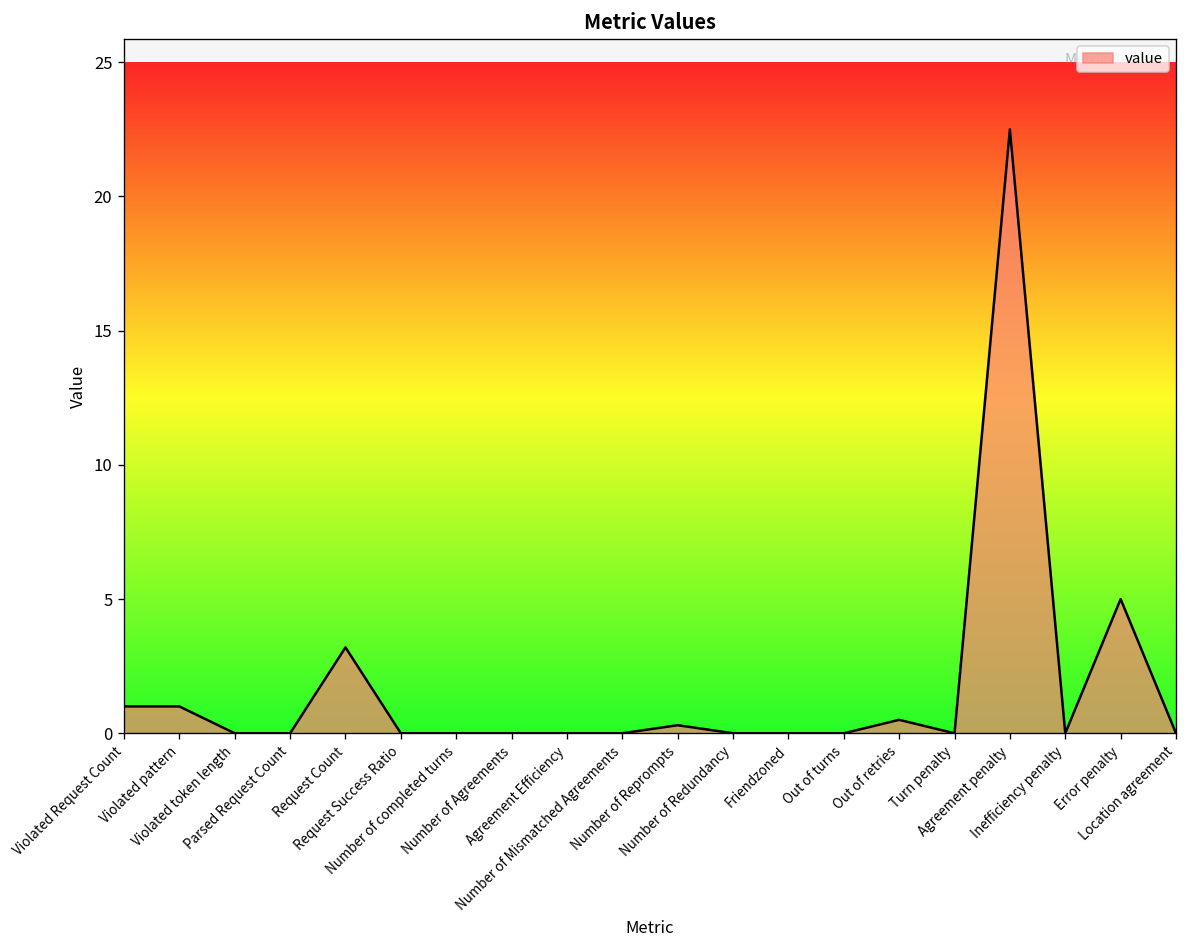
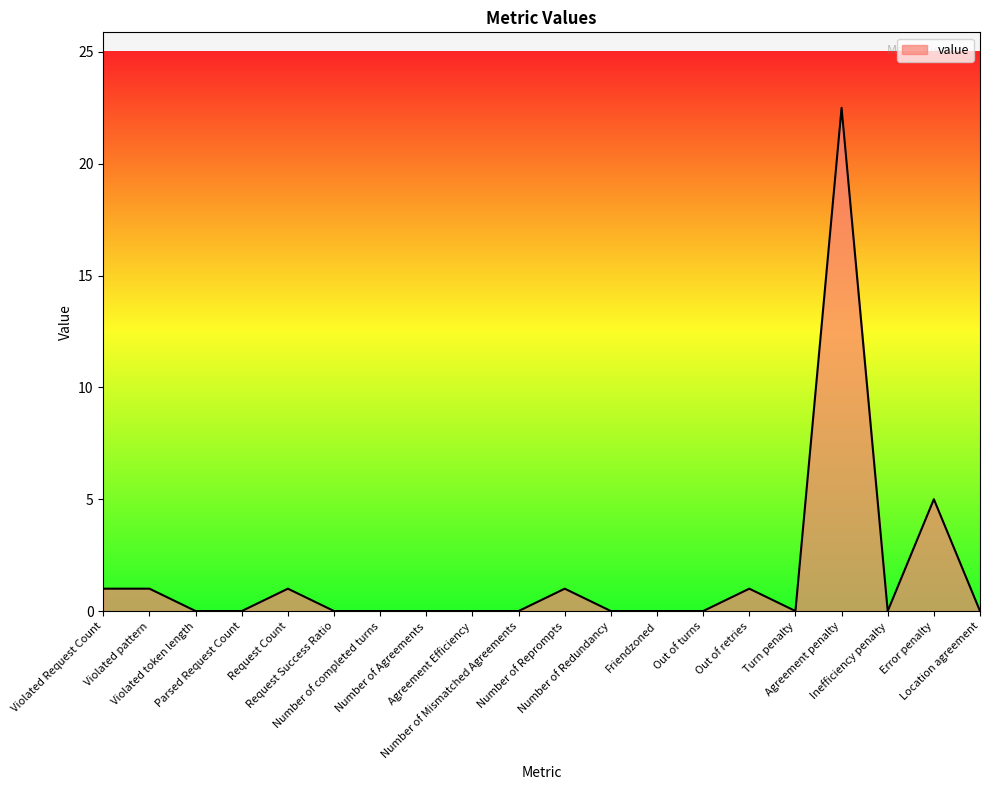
  {
    "Violated Request Count": 1.0,
    "Violated pattern": 1.0,
    "Violated token length": 0.0,
    "Parsed Request Count": 0.0,
-   "Request Count": 3.2,
+   "Request Count": 1.0,
    "Request Success Ratio": 0.0,
    "Number of completed turns": 0.0,
    "Number of Agreements": 0.0,
    "Agreement Efficiency": 0.0,
    "Number of Mismatched Agreements": 0.0,
-   "Number of Reprompts": 0.3,
+   "Number of Reprompts": 1.0,
    "Number of Redundancy": 0.0,
    "Friendzoned": 0.0,
    "Out of turns": 0.0,
-   "Out of retries": 0.5,
+   "Out of retries": 1.0,
    "Turn penalty": 0.0,
    "Agreement penalty": 22.5,
    "Inefficiency penalty": 0.0,
    "Error penalty": 5.0,
    "Location agreement": 0.0
  }
